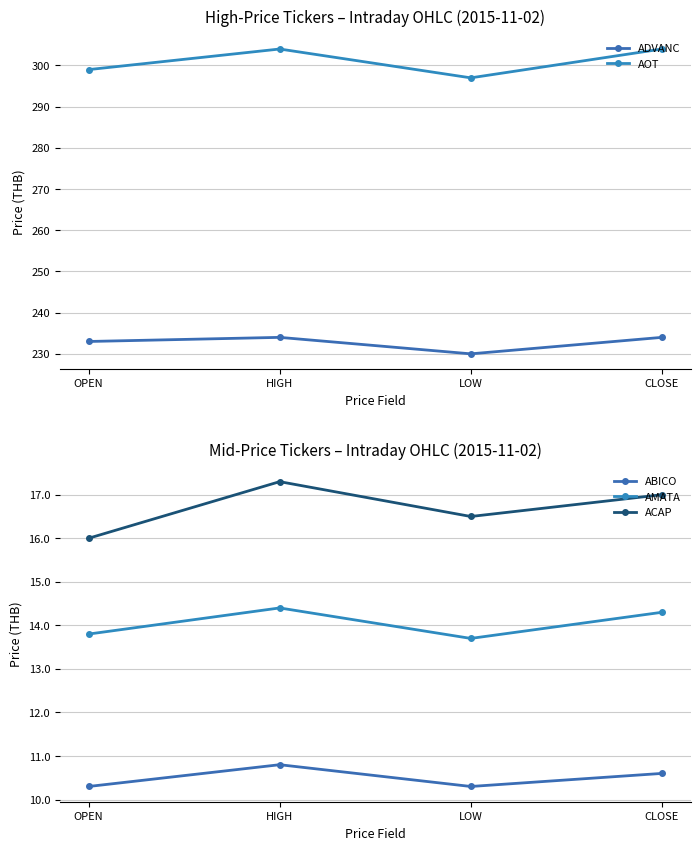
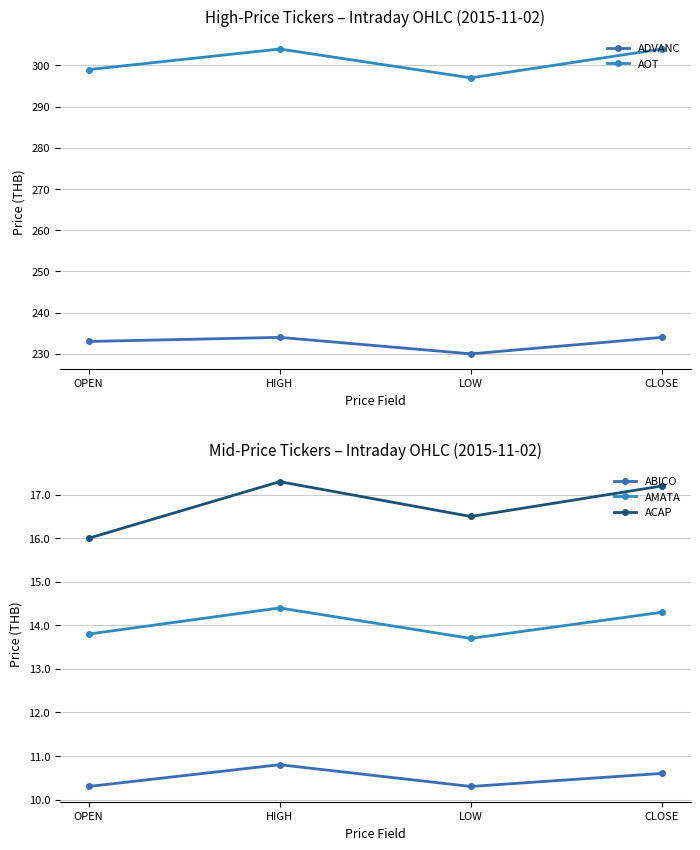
  {
    "Mid-Price Tickers – Intraday OHLC (2015-11-02)": {
      "ACAP": {
        "OPEN": 16.0,
        "HIGH": 17.3,
        "LOW": 16.5,
-       "CLOSE": 17.0
+       "CLOSE": 17.2
      }
    }
  }
